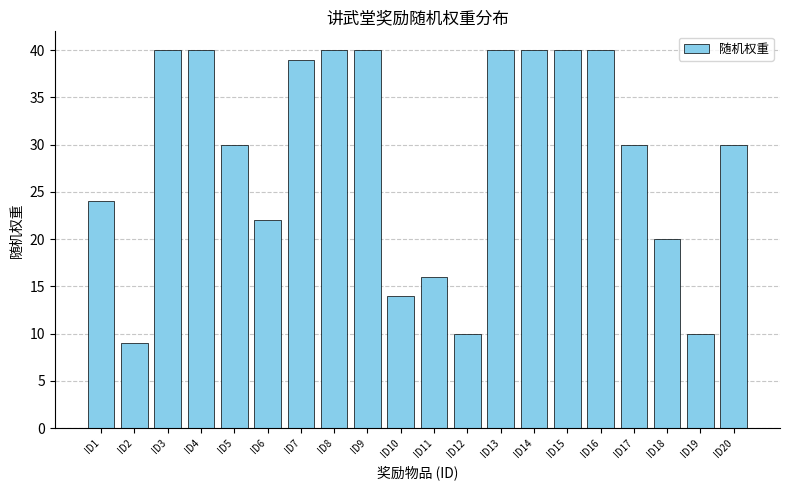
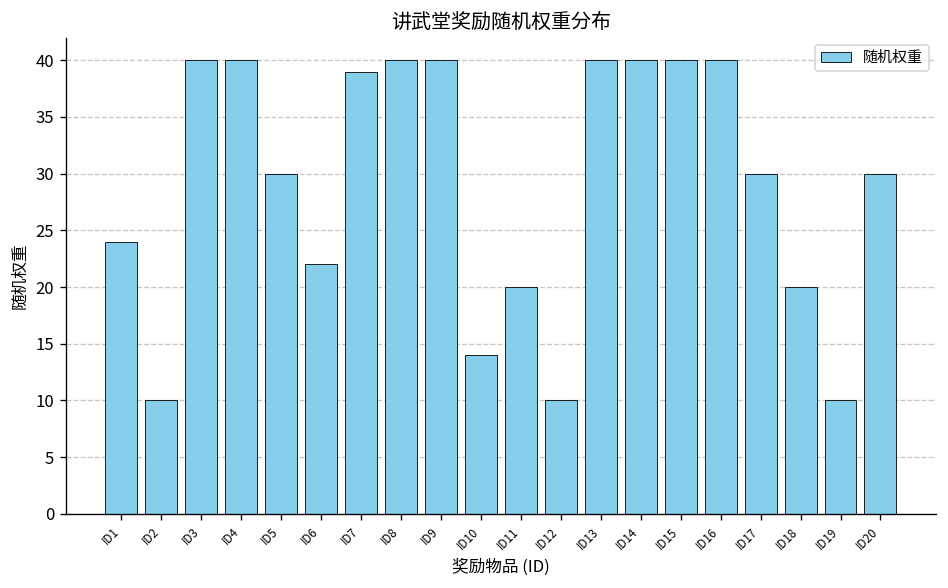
  {
    "ID1": 24,
-   "ID2": 9,
+   "ID2": 10,
    "ID3": 40,
    "ID4": 40,
    "ID5": 30,
    "ID6": 22,
    "ID7": 39,
    "ID8": 40,
    "ID9": 40,
    "ID10": 14,
-   "ID11": 16,
+   "ID11": 20,
    "ID12": 10,
    "ID13": 40,
    "ID14": 40,
    "ID15": 40,
    "ID16": 40,
    "ID17": 30,
    "ID18": 20,
    "ID19": 10,
    "ID20": 30
  }
